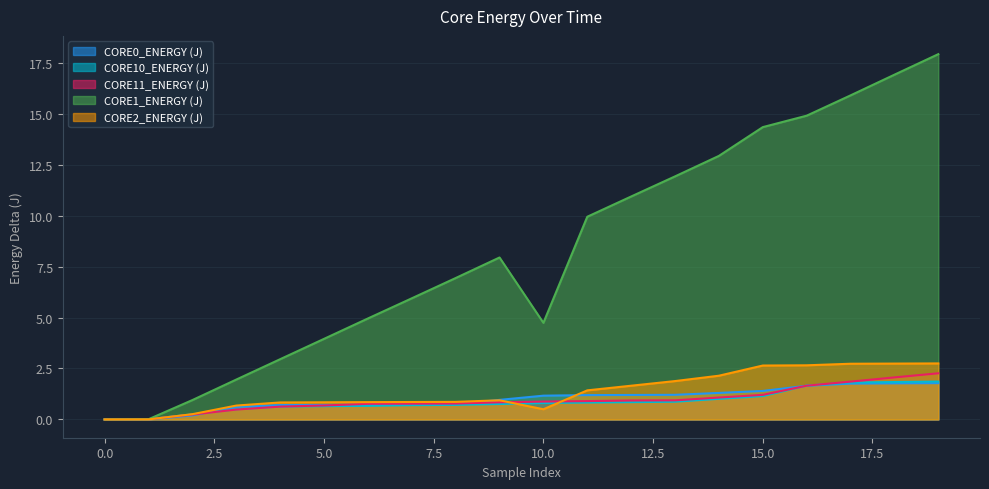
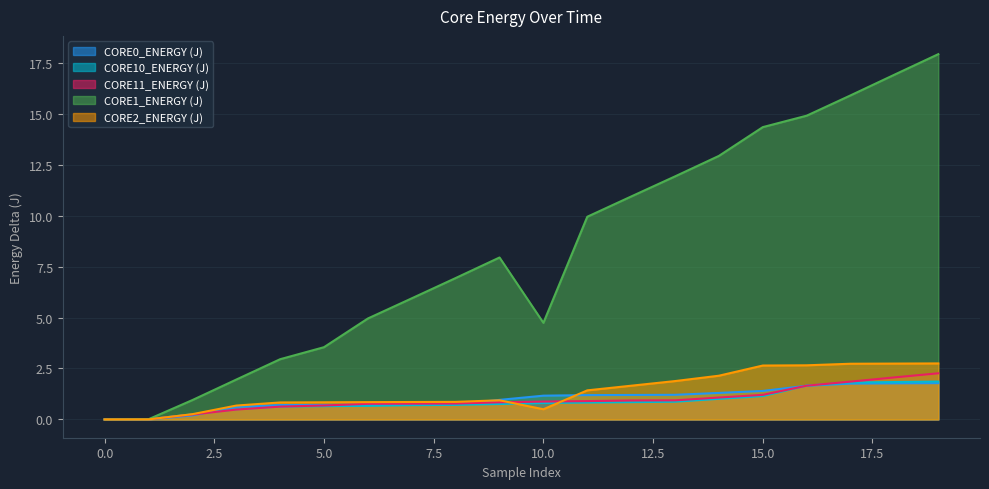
  {
    "CORE1_ENERGY (J)": {
-     "5.0": 4.0,
+     "5.0": 3.5,
      "10.0": 4.7,
      "15.0": 14.3
    },
    "CORE2_ENERGY (J)": {
      "5.0": 0.8,
      "10.0": 0.5,
      "15.0": 2.6
    }
  }
